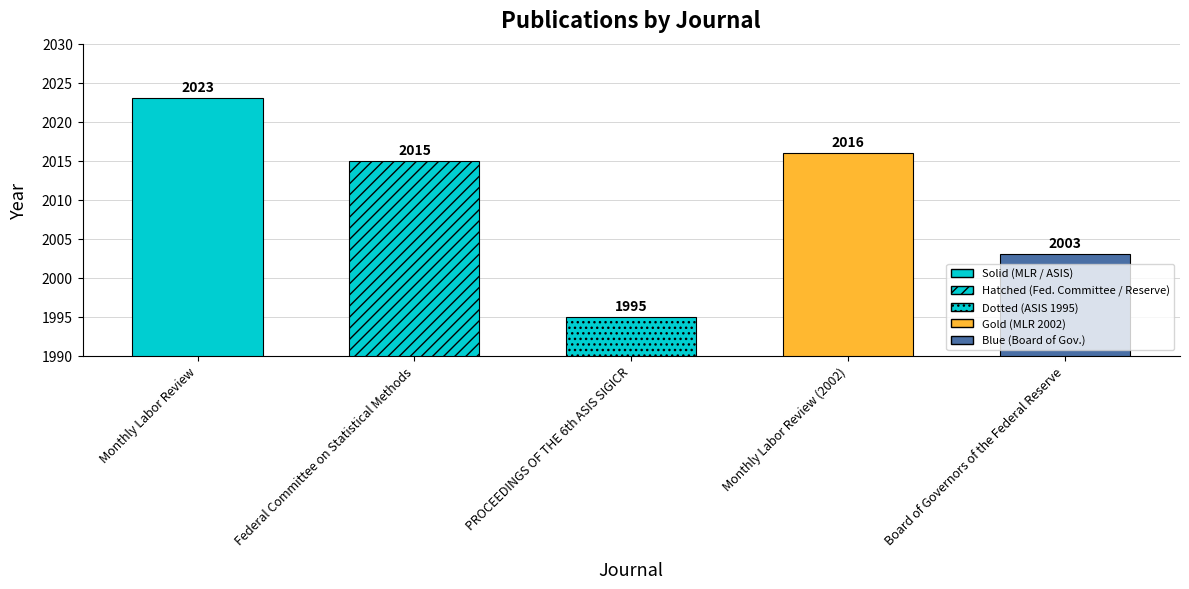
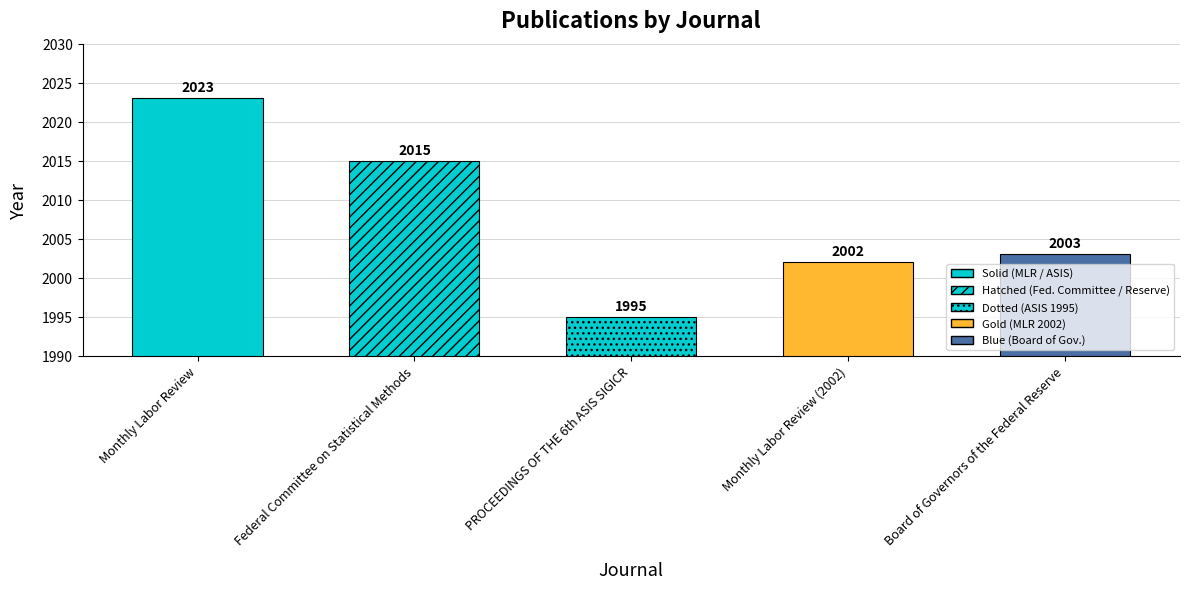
  {
    "Monthly Labor Review": 2023,
    "Federal Committee on Statistical Methods": 2015,
    "PROCEEDINGS OF THE 6th ASIS SIGICR": 1995,
-   "Monthly Labor Review (2002)": 2016,
+   "Monthly Labor Review (2002)": 2002,
    "Board of Governors of the Federal Reserve": 2003
  }
